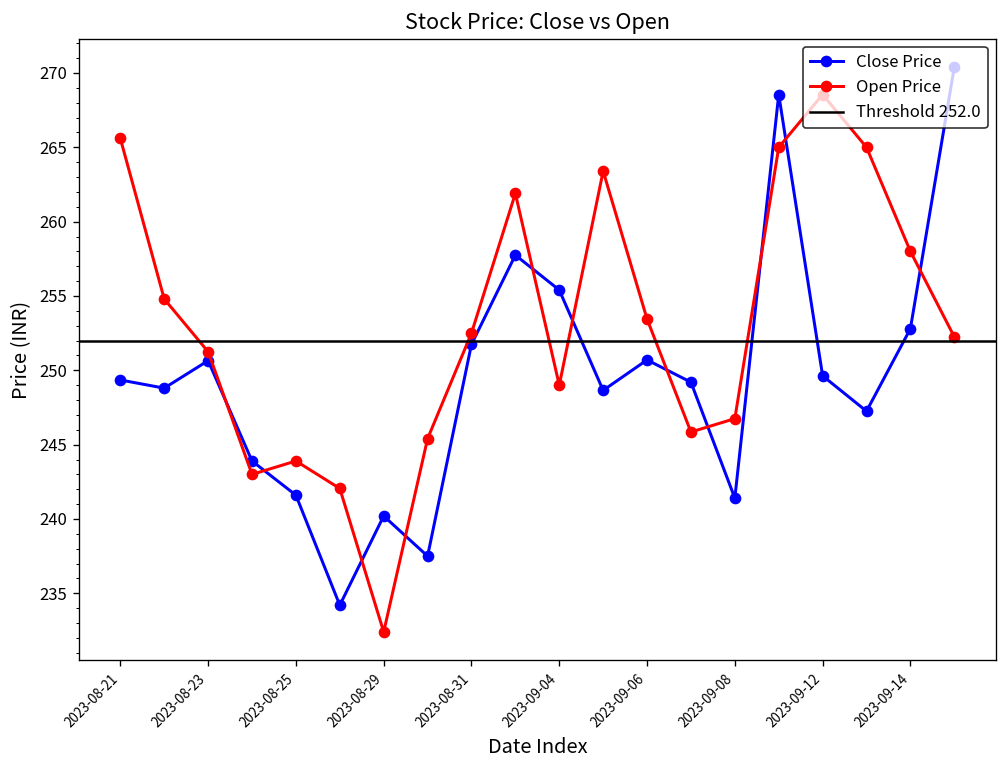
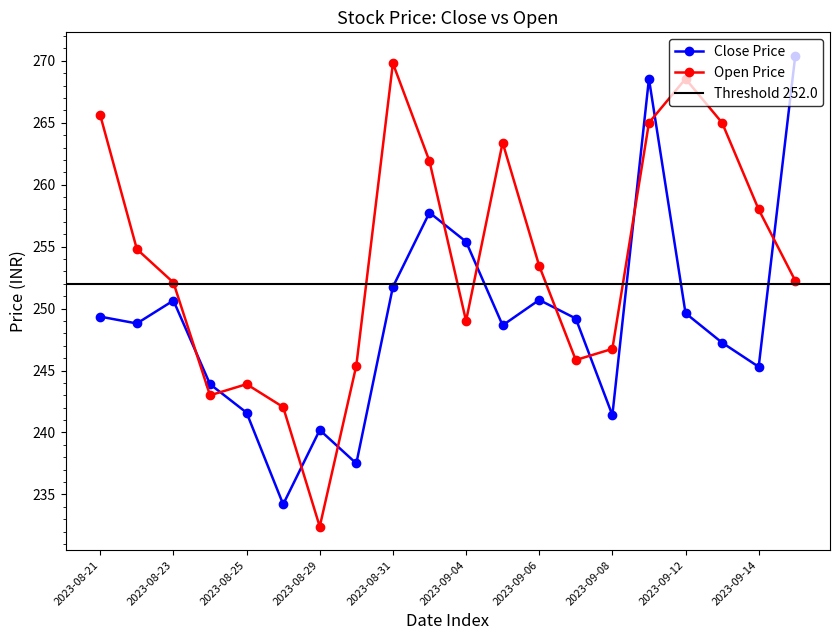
  {
    "Close Price": {
      "2023-08-21": 249.4,
      "2023-08-23": 250.7,
      "2023-08-25": 241.6,
      "2023-08-29": 240.2,
      "2023-08-31": 251.8,
      "2023-09-04": 255.4,
      "2023-09-06": 250.7,
      "2023-09-08": 241.4,
      "2023-09-12": 249.6,
-     "2023-09-14": 252.8
+     "2023-09-14": 245.3
    },
    "Open Price": {
      "2023-08-21": 265.6,
-     "2023-08-23": 251.3,
+     "2023-08-23": 252.1,
      "2023-08-25": 243.9,
      "2023-08-29": 232.4,
-     "2023-08-31": 252.5,
+     "2023-08-31": 269.8,
      "2023-09-04": 249.0,
      "2023-09-06": 253.5,
      "2023-09-08": 246.8,
      "2023-09-14": 258.0
    }
  }
